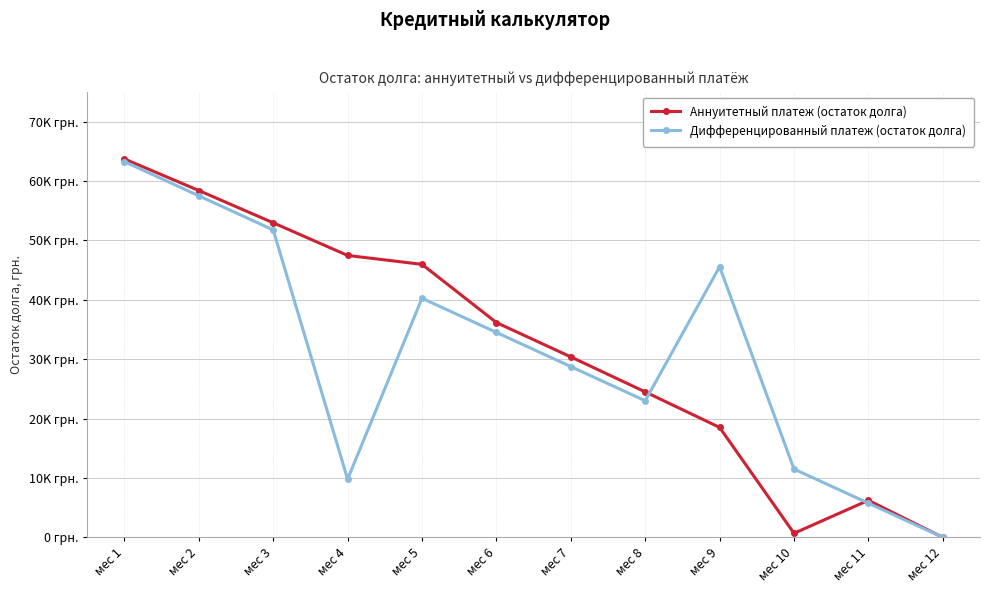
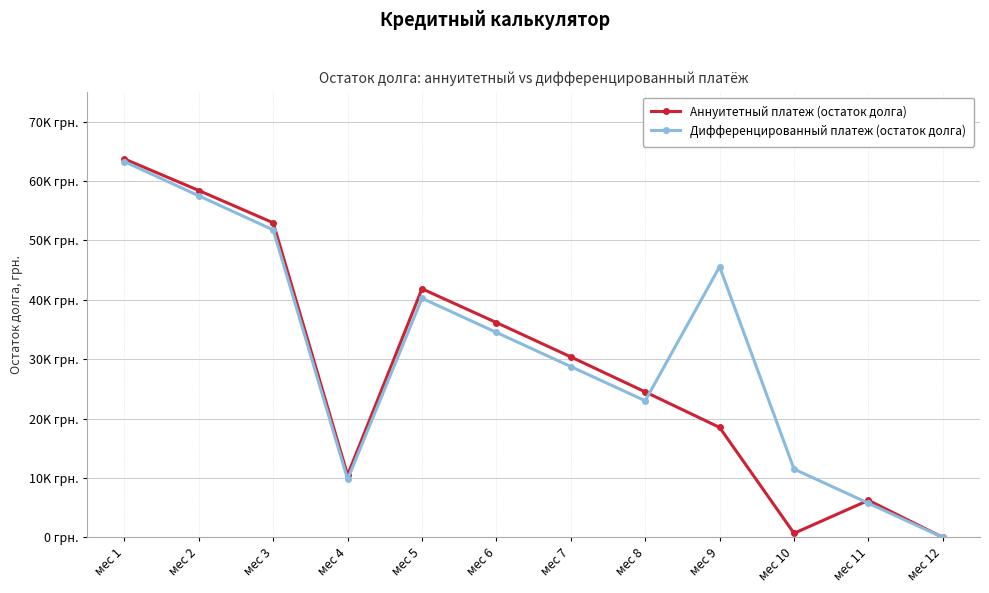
  {
    "Аннуитетный платеж (остаток долга)": {
      "мес 1": "64K грн.",
      "мес 2": "58K грн.",
      "мес 3": "53K грн.",
-     "мес 4": "47K грн.",
-     "мес 5": "46K грн.",
+     "мес 4": "11K грн.",
+     "мес 5": "42K грн.",
      "мес 6": "36K грн.",
      "мес 7": "30K грн.",
      "мес 8": "24K грн.",
      "мес 9": "19K грн.",
      "мес 10": "1K грн.",
      "мес 11": "6K грн."
    },
    "Дифференцированный платеж (остаток долга)": {
      "мес 1": "63K грн.",
      "мес 2": "58K грн.",
      "мес 3": "52K грн.",
      "мес 4": "10K грн.",
      "мес 5": "40K грн.",
      "мес 6": "35K грн.",
      "мес 7": "29K грн.",
      "мес 8": "23K грн.",
      "мес 9": "46K грн.",
      "мес 10": "12K грн.",
      "мес 11": "6K грн."
    }
  }
